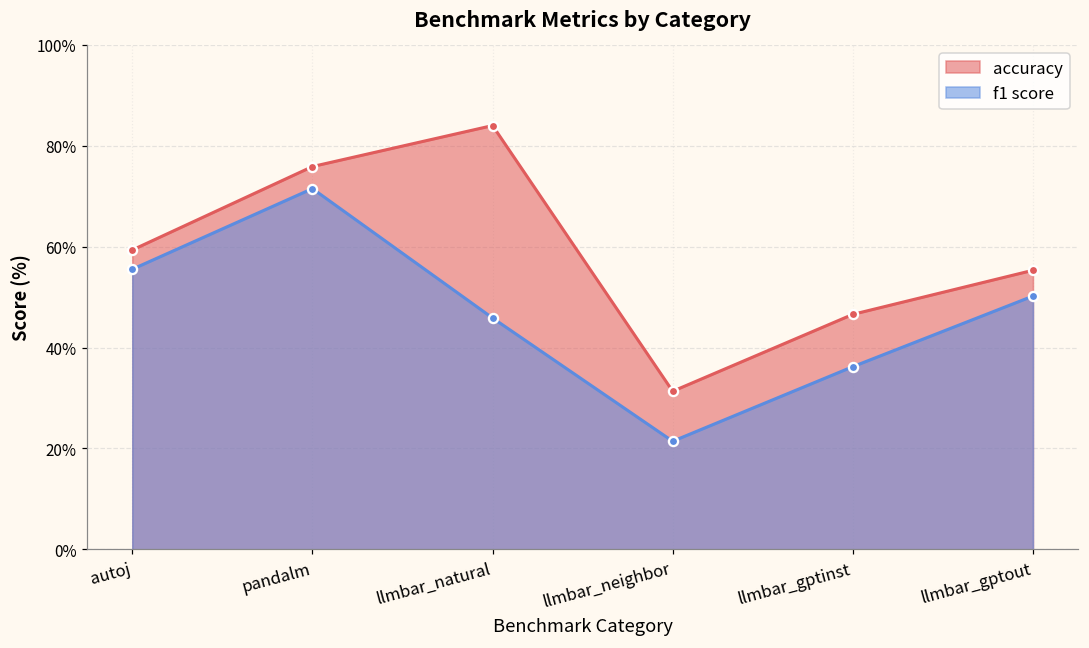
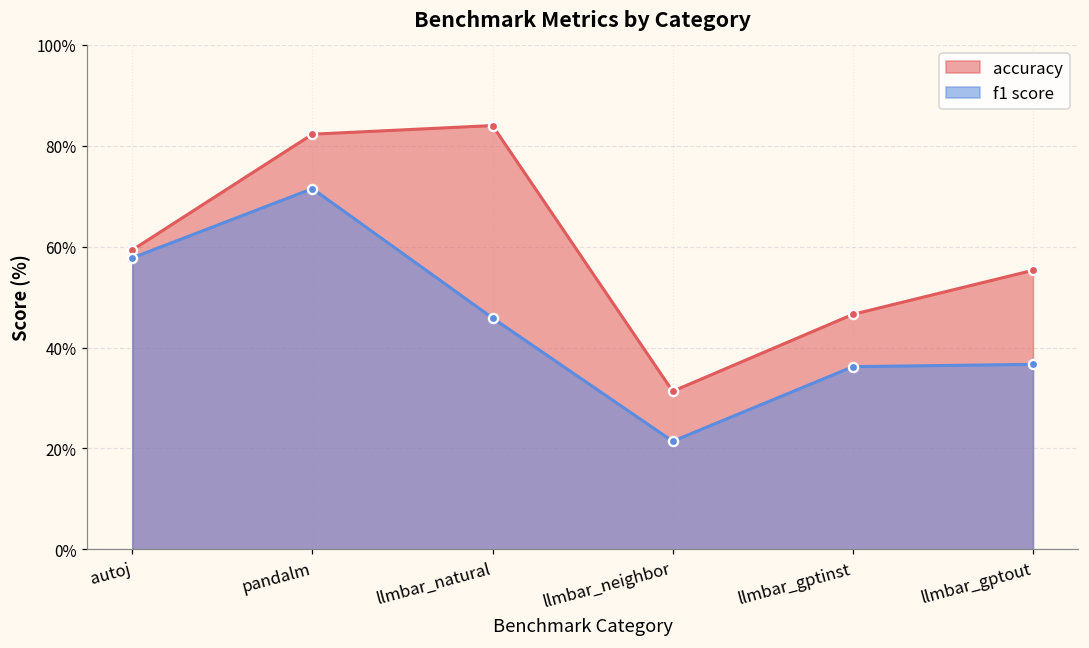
  {
    "accuracy": {
      "autoj": "59%",
-     "pandalm": "76%",
+     "pandalm": "82%",
      "llmbar_natural": "84%",
      "llmbar_neighbor": "31%",
      "llmbar_gptinst": "47%",
      "llmbar_gptout": "55%"
    },
    "f1 score": {
-     "autoj": "56%",
+     "autoj": "58%",
      "pandalm": "72%",
      "llmbar_natural": "46%",
      "llmbar_neighbor": "21%",
      "llmbar_gptinst": "36%",
-     "llmbar_gptout": "50%"
+     "llmbar_gptout": "37%"
    }
  }
